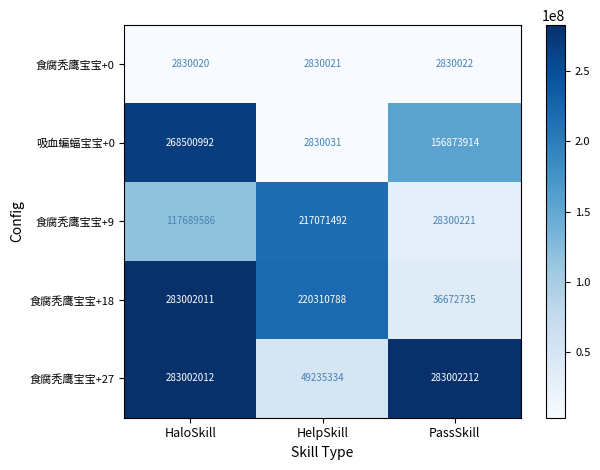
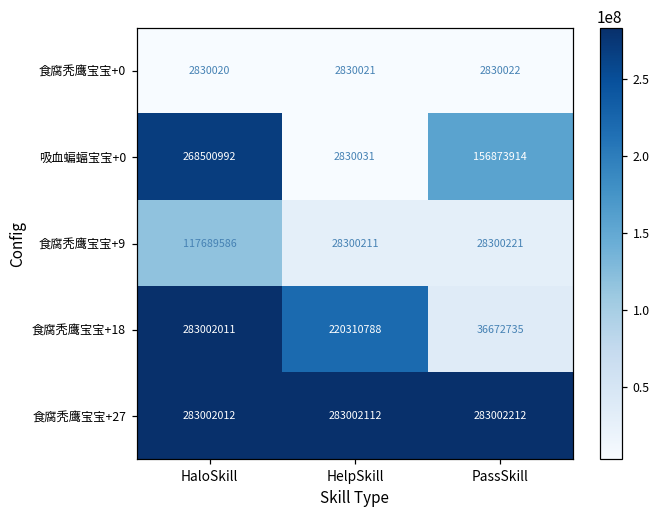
  {
    "食腐秃鹰宝宝+0": {
      "HaloSkill": 2830020,
      "HelpSkill": 2830021,
      "PassSkill": 2830022
    },
    "吸血蝙蝠宝宝+0": {
      "HaloSkill": 268500992,
      "HelpSkill": 2830031,
      "PassSkill": 156873914
    },
    "食腐秃鹰宝宝+9": {
      "HaloSkill": 117689586,
-     "HelpSkill": 217071492,
+     "HelpSkill": 28300211,
      "PassSkill": 28300221
    },
    "食腐秃鹰宝宝+18": {
      "HaloSkill": 283002011,
      "HelpSkill": 220310788,
      "PassSkill": 36672735
    },
    "食腐秃鹰宝宝+27": {
      "HaloSkill": 283002012,
-     "HelpSkill": 49235334,
+     "HelpSkill": 283002112,
      "PassSkill": 283002212
    }
  }
